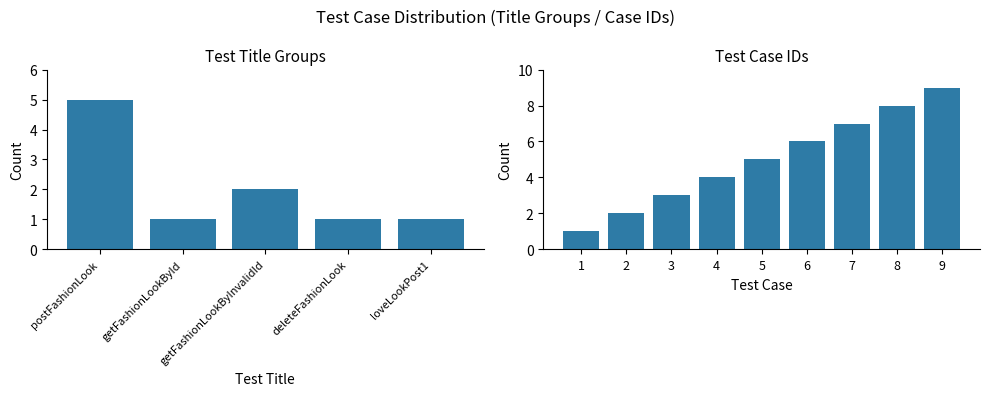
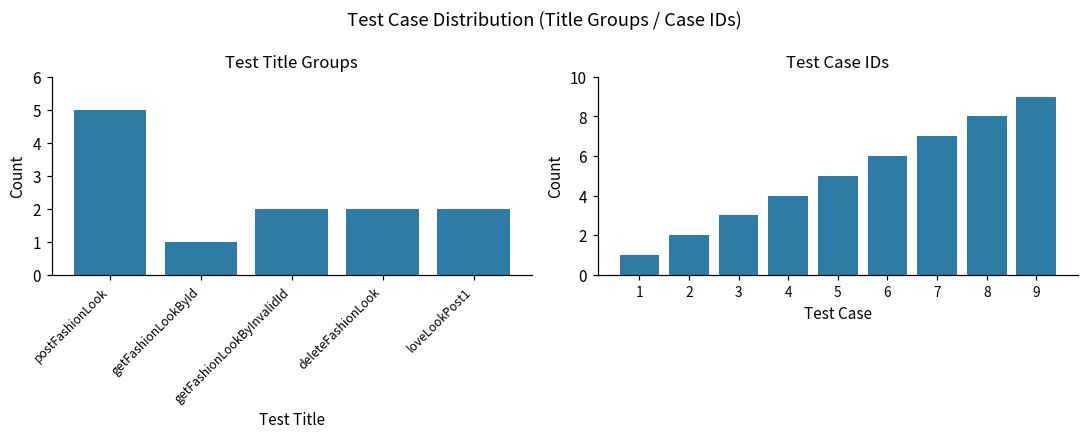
  {
    "Test Title Groups": {
      "postFashionLook": 5,
      "getFashionLookById": 1,
      "getFashionLookByInvalidId": 2,
-     "deleteFashionLook": 1,
-     "loveLookPost1": 1
+     "deleteFashionLook": 2,
+     "loveLookPost1": 2
    },
    "Test Case IDs": {
      "1": 1.0,
      "2": 2.0,
      "3": 3.0,
      "4": 4.0,
      "5": 5.0,
      "6": 6.0,
      "7": 7.0,
      "8": 8.0,
      "9": 9.0
    }
  }
